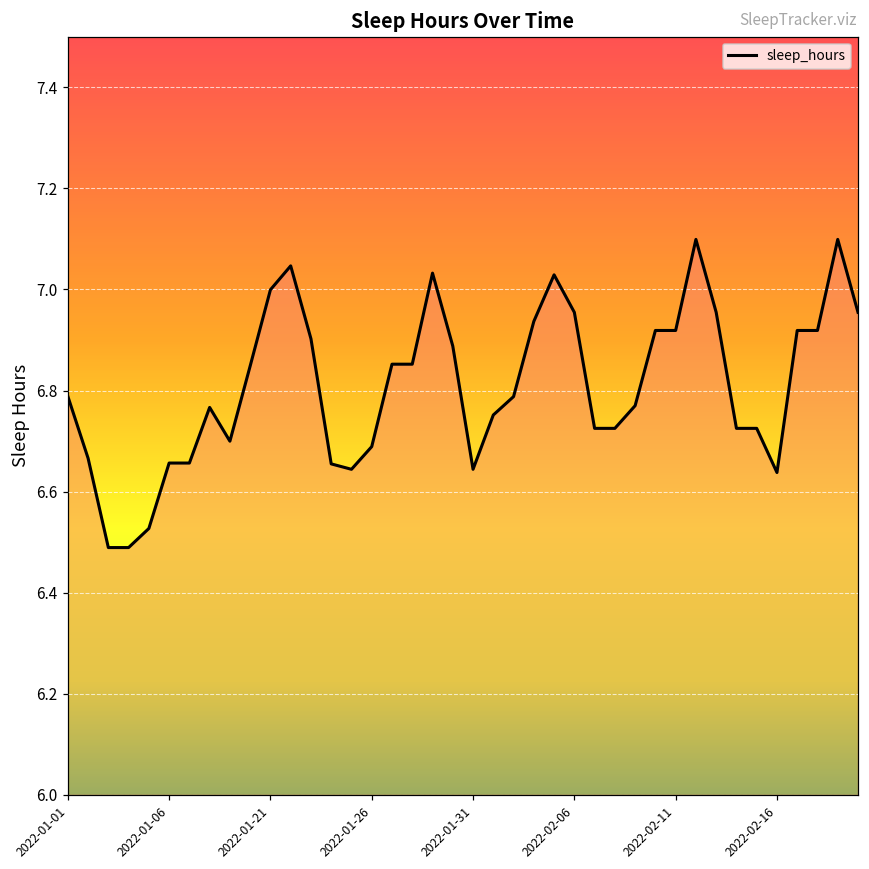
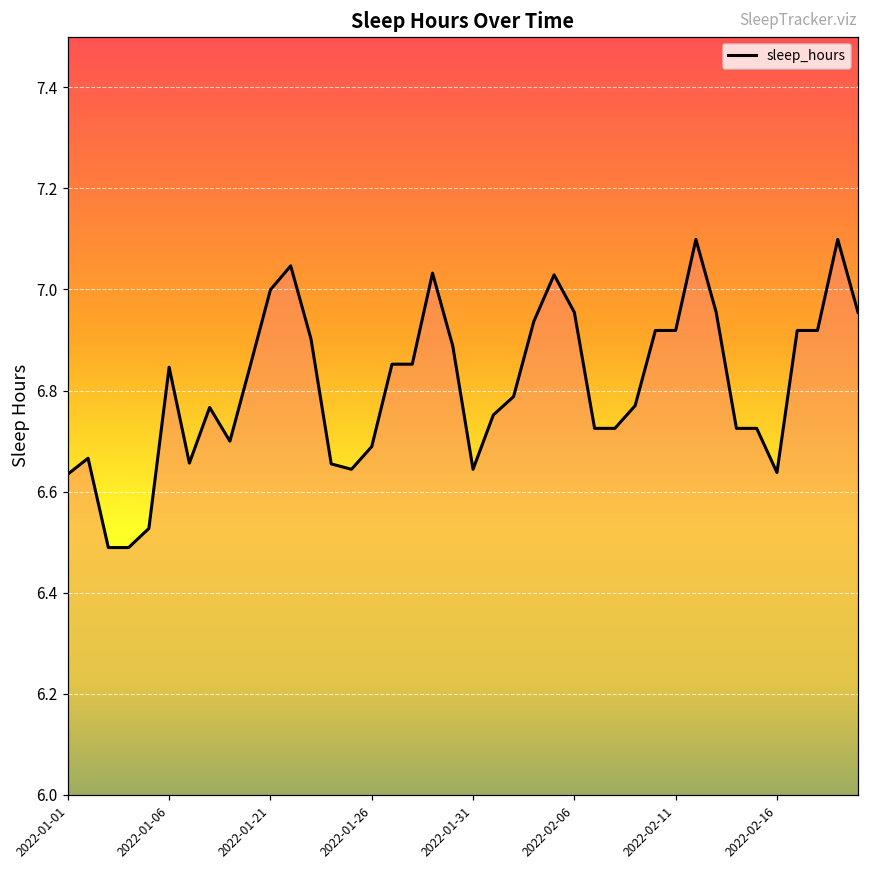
  {
-   "2022-01-01": 6.79,
-   "2022-01-06": 6.66,
+   "2022-01-01": 6.63,
+   "2022-01-06": 6.85,
    "2022-01-21": 7.00,
    "2022-01-26": 6.69,
    "2022-01-31": 6.64,
    "2022-02-06": 6.95,
    "2022-02-11": 6.92,
    "2022-02-16": 6.64
  }
